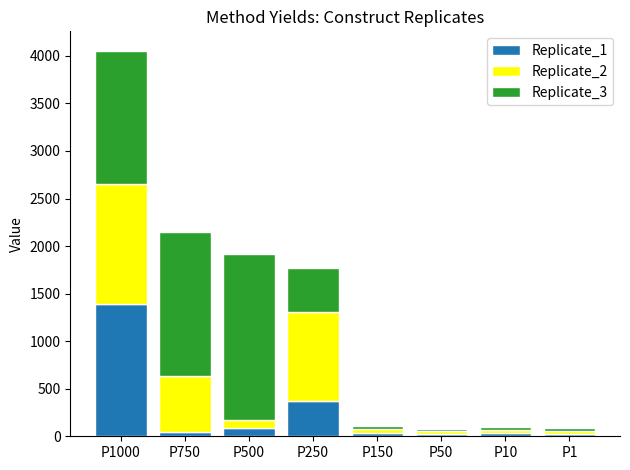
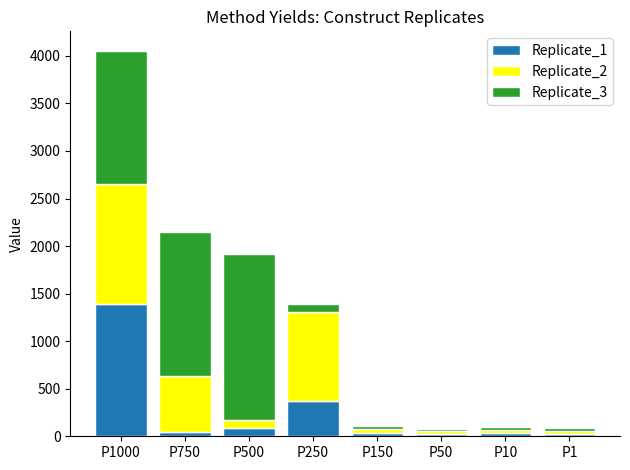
  {
    "Replicate_1": {
      "P1000": 1400,
      "P750": 0,
      "P500": 100,
      "P250": 400,
      "P150": 0,
      "P50": 0,
      "P10": 0,
      "P1": 0
    },
    "Replicate_2": {
      "P1000": 1300,
      "P750": 600,
      "P500": 100,
      "P250": 900,
      "P150": 0,
      "P50": 0,
      "P10": 0,
      "P1": 0
    },
    "Replicate_3": {
      "P1000": 1400,
      "P750": 1500,
      "P500": 1700,
-     "P250": 500,
+     "P250": 100,
      "P150": 0,
      "P10": 0,
      "P1": 0
    }
  }
